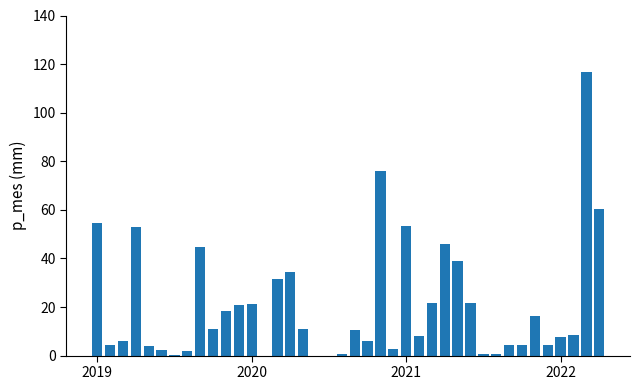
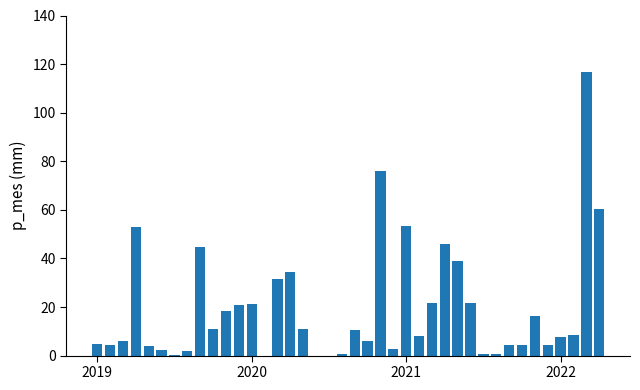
  {
-   "2019": 55,
+   "2019": 5,
    "2020": 21,
    "2021": 53,
    "2022": 8
  }
